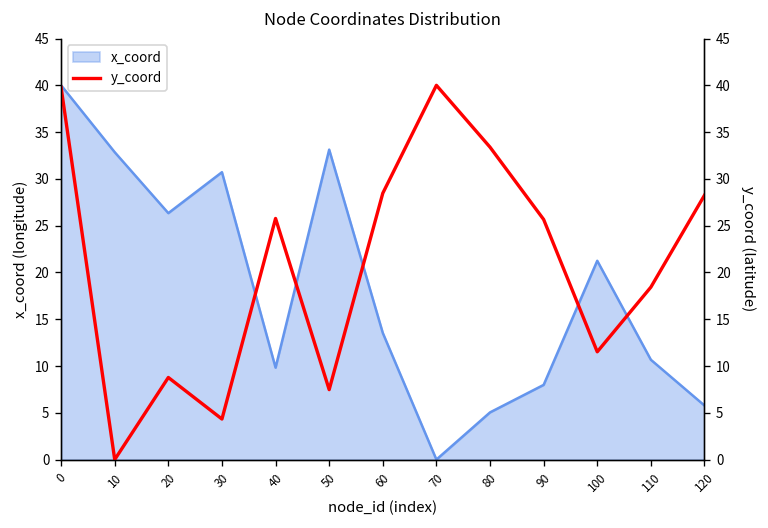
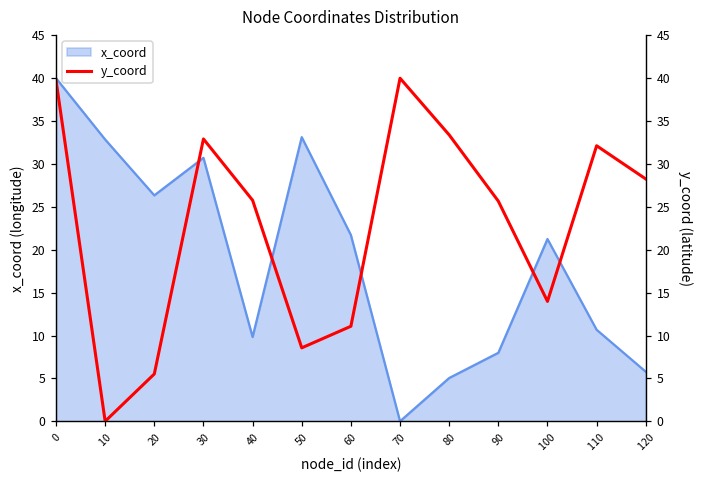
  {
    "x_coord": {
      "0": 40,
      "10": 33,
      "20": 26,
      "30": 31,
      "40": 10,
      "50": 33,
-     "60": 14,
+     "60": 22,
      "70": 0,
      "80": 5,
      "90": 8,
      "100": 21,
      "110": 11,
      "120": 6
    },
    "y_coord": {
      "0": 40,
      "10": 0,
-     "20": 9,
-     "30": 4,
+     "20": 6,
+     "30": 33,
      "40": 26,
-     "50": 7,
-     "60": 28,
+     "50": 9,
+     "60": 11,
      "70": 40,
      "80": 33,
      "90": 26,
-     "100": 12,
-     "110": 18,
+     "100": 14,
+     "110": 32,
      "120": 28
    }
  }
